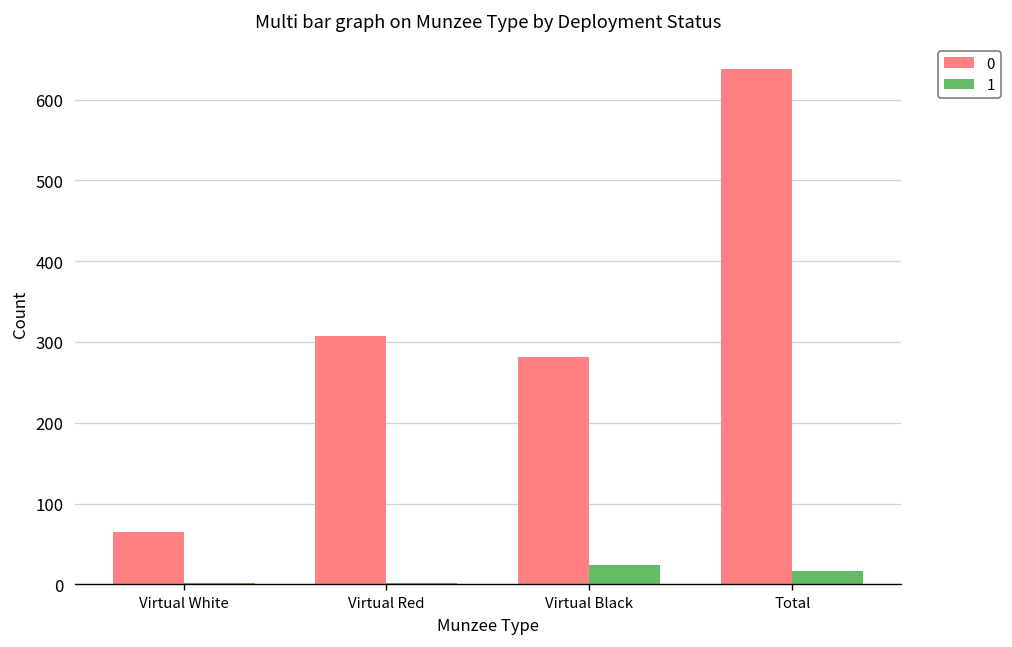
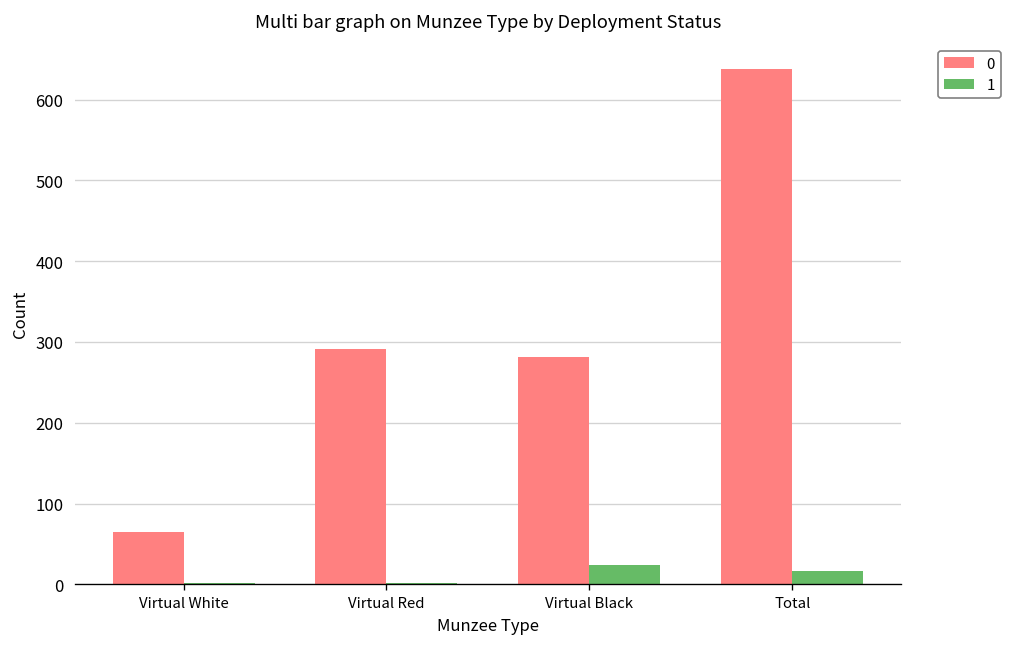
  {
    "0": {
      "Virtual White": 70,
-     "Virtual Red": 310,
+     "Virtual Red": 290,
      "Virtual Black": 280,
      "Total": 640
    },
    "1": {
      "Virtual Black": 20,
      "Total": 20
    }
  }
